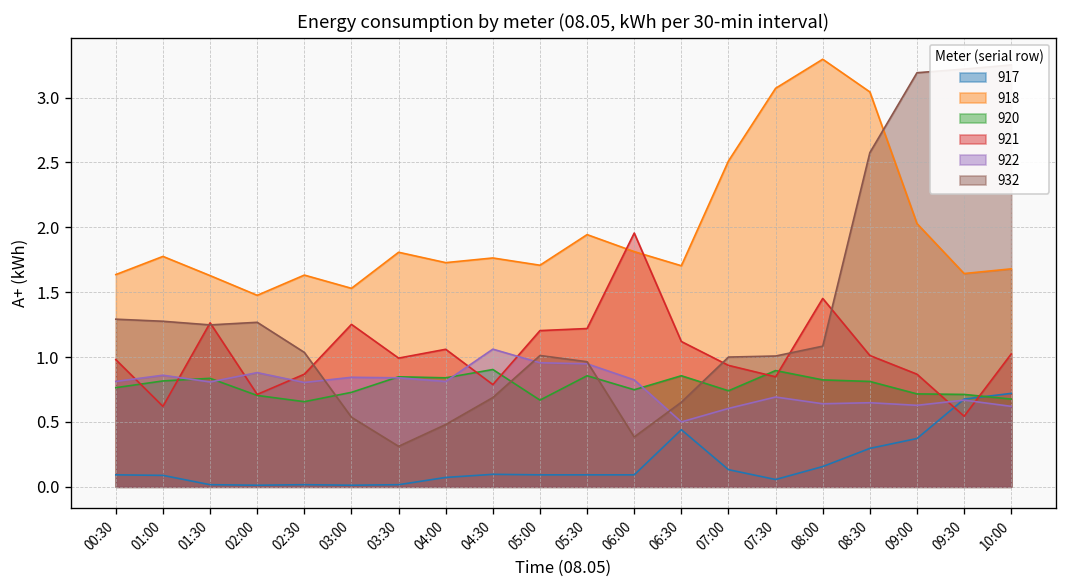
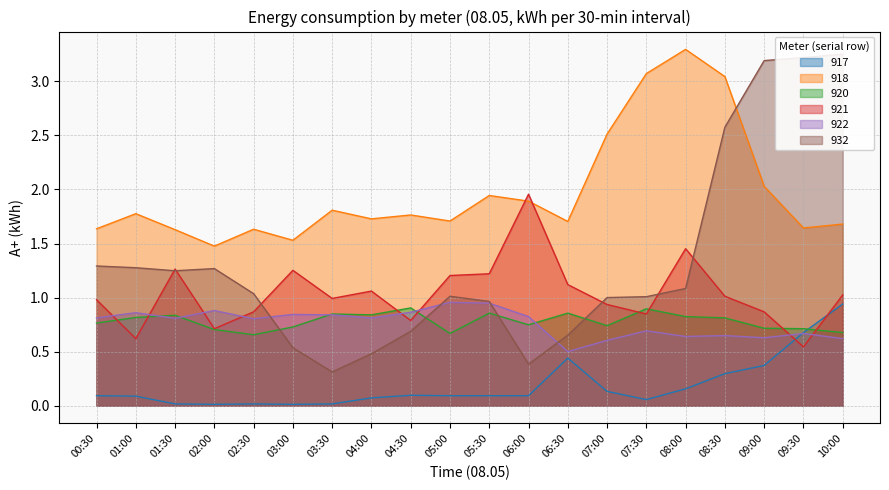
  {
    "917": {
      "00:30": 0.09,
      "01:00": 0.09,
      "01:30": 0.02,
      "02:00": 0.01,
      "02:30": 0.02,
      "03:00": 0.01,
      "03:30": 0.02,
      "04:00": 0.07,
      "04:30": 0.10,
      "05:00": 0.09,
      "05:30": 0.09,
      "06:00": 0.09,
      "06:30": 0.44,
      "07:00": 0.13,
      "07:30": 0.06,
      "08:00": 0.16,
      "08:30": 0.30,
      "09:00": 0.37,
-     "10:00": 0.72
+     "10:00": 0.94
    },
    "918": {
      "00:30": 1.64,
      "01:00": 1.78,
      "01:30": 1.63,
      "02:00": 1.48,
      "02:30": 1.63,
      "03:00": 1.53,
      "03:30": 1.81,
      "04:00": 1.73,
      "04:30": 1.76,
      "05:00": 1.71,
      "05:30": 1.94,
-     "06:00": 1.81,
+     "06:00": 1.89,
      "06:30": 1.70,
      "07:00": 2.51,
      "07:30": 3.07,
      "08:00": 3.30,
      "08:30": 3.04,
      "09:00": 2.03,
      "09:30": 1.64,
      "10:00": 1.68
    },
    "920": {
      "00:30": 0.76,
      "01:00": 0.82,
      "01:30": 0.84,
      "02:30": 0.66,
      "03:00": 0.73,
      "04:00": 0.84,
      "04:30": 0.90,
      "05:00": 0.67,
      "05:30": 0.86,
      "06:00": 0.75,
      "06:30": 0.86,
      "07:00": 0.74,
      "07:30": 0.90,
      "08:00": 0.82,
      "08:30": 0.81,
      "09:00": 0.72,
      "09:30": 0.71,
      "10:00": 0.68
    },
    "921": {
      "00:30": 0.98,
      "01:00": 0.62,
      "02:30": 0.87,
      "03:00": 1.25,
      "03:30": 0.99,
      "04:00": 1.06,
      "04:30": 0.79,
      "05:00": 1.20,
      "05:30": 1.22,
      "06:00": 1.96,
      "06:30": 1.12,
      "07:00": 0.94,
      "07:30": 0.85,
      "08:00": 1.45,
      "08:30": 1.01,
      "09:00": 0.87,
      "09:30": 0.54,
      "10:00": 1.02
    },
    "922": {
      "00:30": 0.81,
      "01:00": 0.86,
      "01:30": 0.81,
      "02:00": 0.88,
      "02:30": 0.80,
      "03:00": 0.84,
      "04:00": 0.81,
-     "04:30": 1.06,
+     "04:30": 0.86,
      "05:00": 0.96,
      "06:00": 0.82,
      "06:30": 0.50,
      "07:00": 0.60,
      "07:30": 0.69,
      "08:00": 0.64,
      "08:30": 0.65,
      "09:00": 0.63,
      "10:00": 0.62
    },
    "932": {
      "00:30": 1.29,
      "01:00": 1.28,
      "02:00": 1.27,
      "02:30": 1.04,
      "03:00": 0.54,
      "03:30": 0.31,
      "04:00": 0.48,
      "04:30": 0.69,
      "05:00": 1.01,
      "06:00": 0.38,
      "06:30": 0.65,
      "07:00": 1.00,
      "07:30": 1.01,
      "08:00": 1.08,
      "08:30": 2.58,
      "09:00": 3.19
    }
  }
